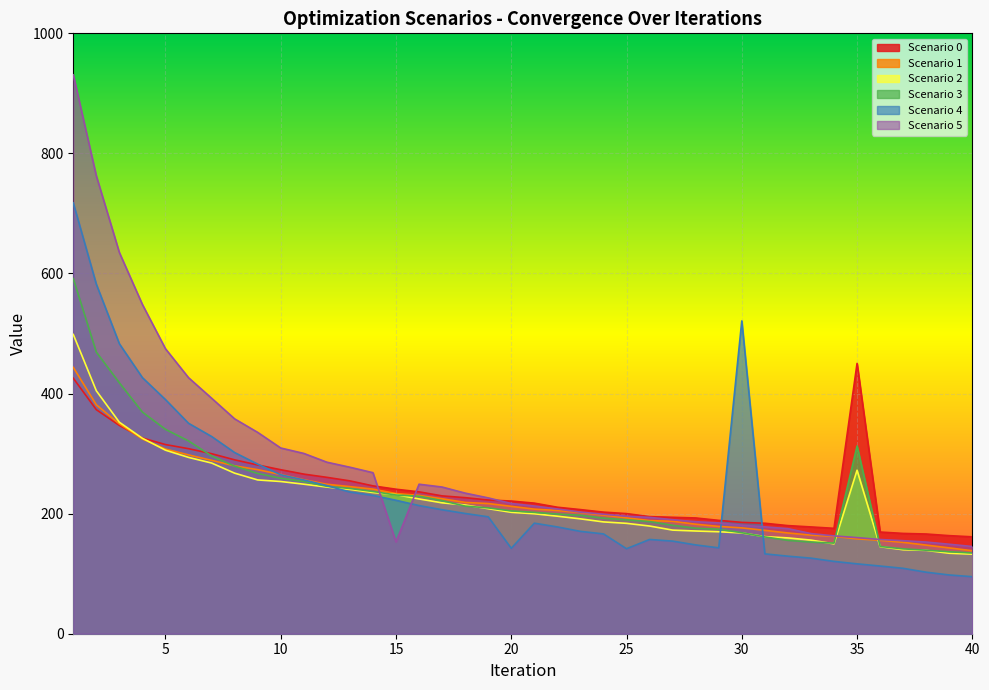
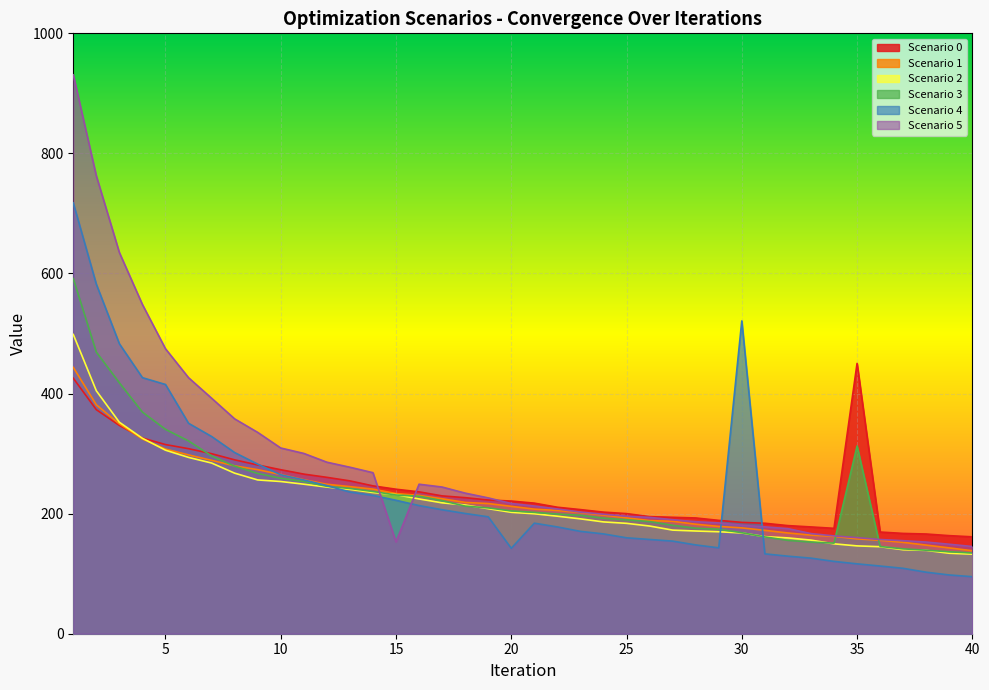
  {
    "Scenario 0": {
      "5": 320,
      "10": 270,
      "15": 240,
      "25": 200,
      "30": 190,
      "35": 450,
      "40": 160
    },
    "Scenario 1": {
      "20": 210,
      "30": 180
    },
    "Scenario 2": {
      "10": 250,
      "25": 180,
-     "35": 270
+     "35": 150
    },
    "Scenario 3": {
      "5": 340,
      "10": 260,
      "35": 310
    },
    "Scenario 4": {
-     "5": 390,
+     "5": 420,
      "15": 220,
      "20": 140,
-     "25": 140,
+     "25": 160,
      "30": 520,
      "35": 120,
      "40": 90
    },
    "Scenario 5": {
      "5": 470,
      "10": 310,
      "15": 150,
      "30": 180,
      "40": 150
    }
  }
